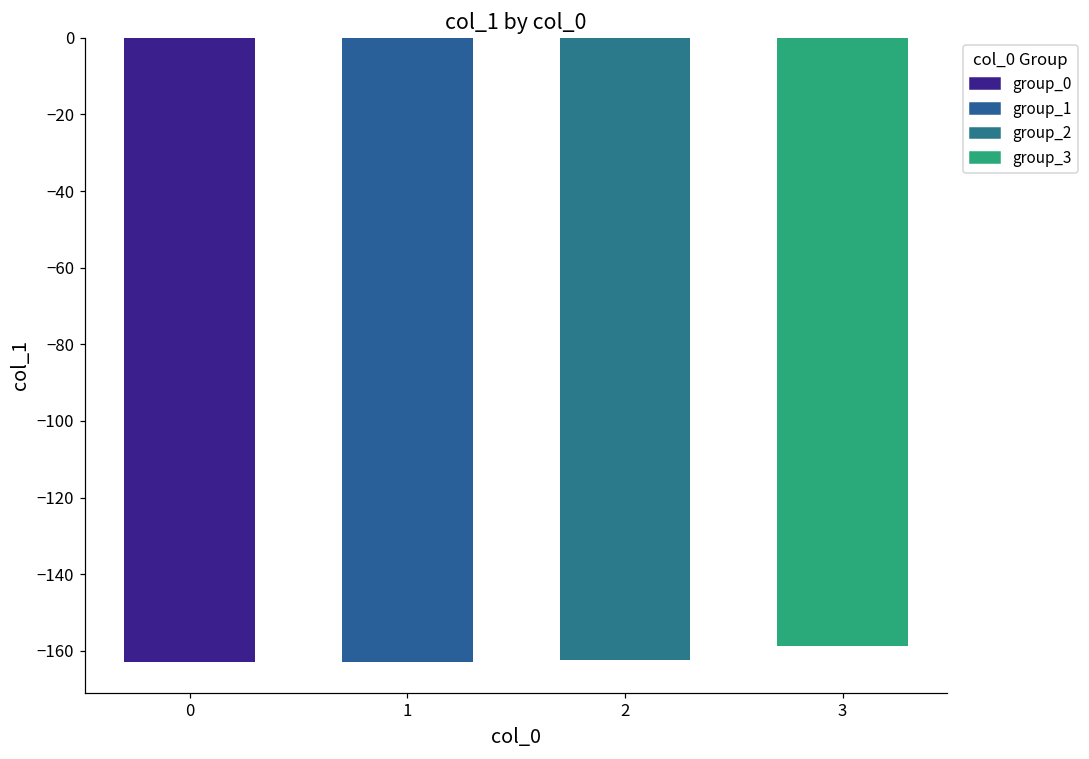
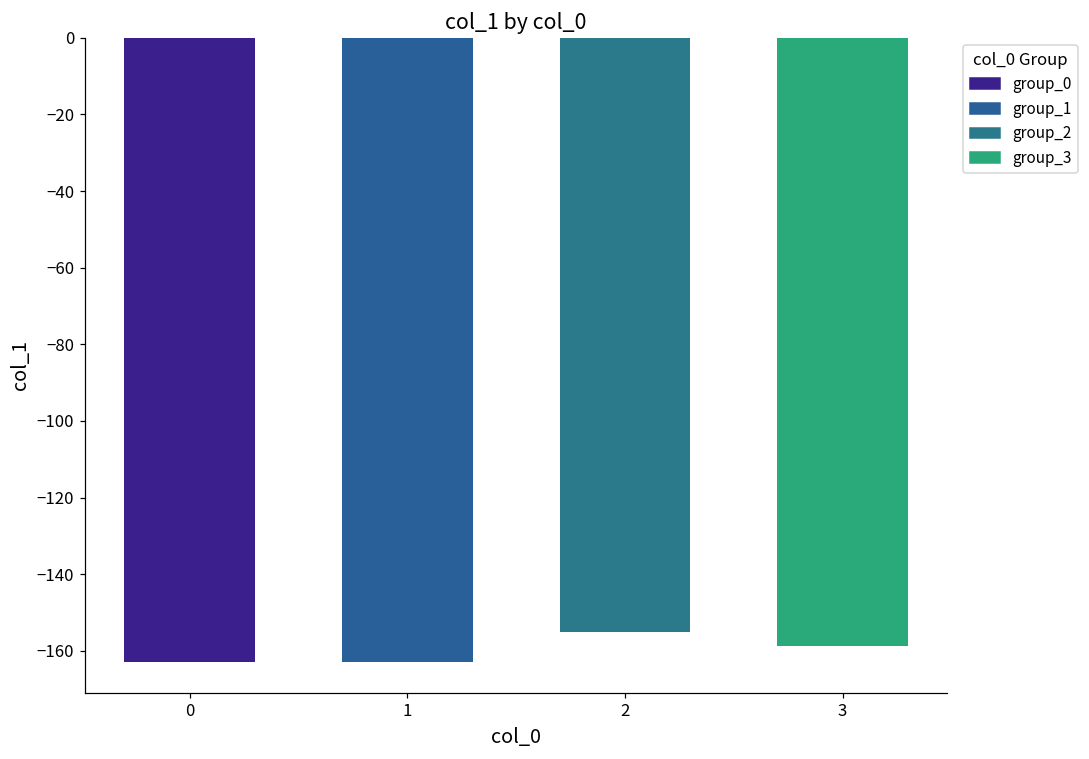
  {
    "0": -163,
    "1": -163,
-   "2": -162,
+   "2": -155,
    "3": -159
  }
